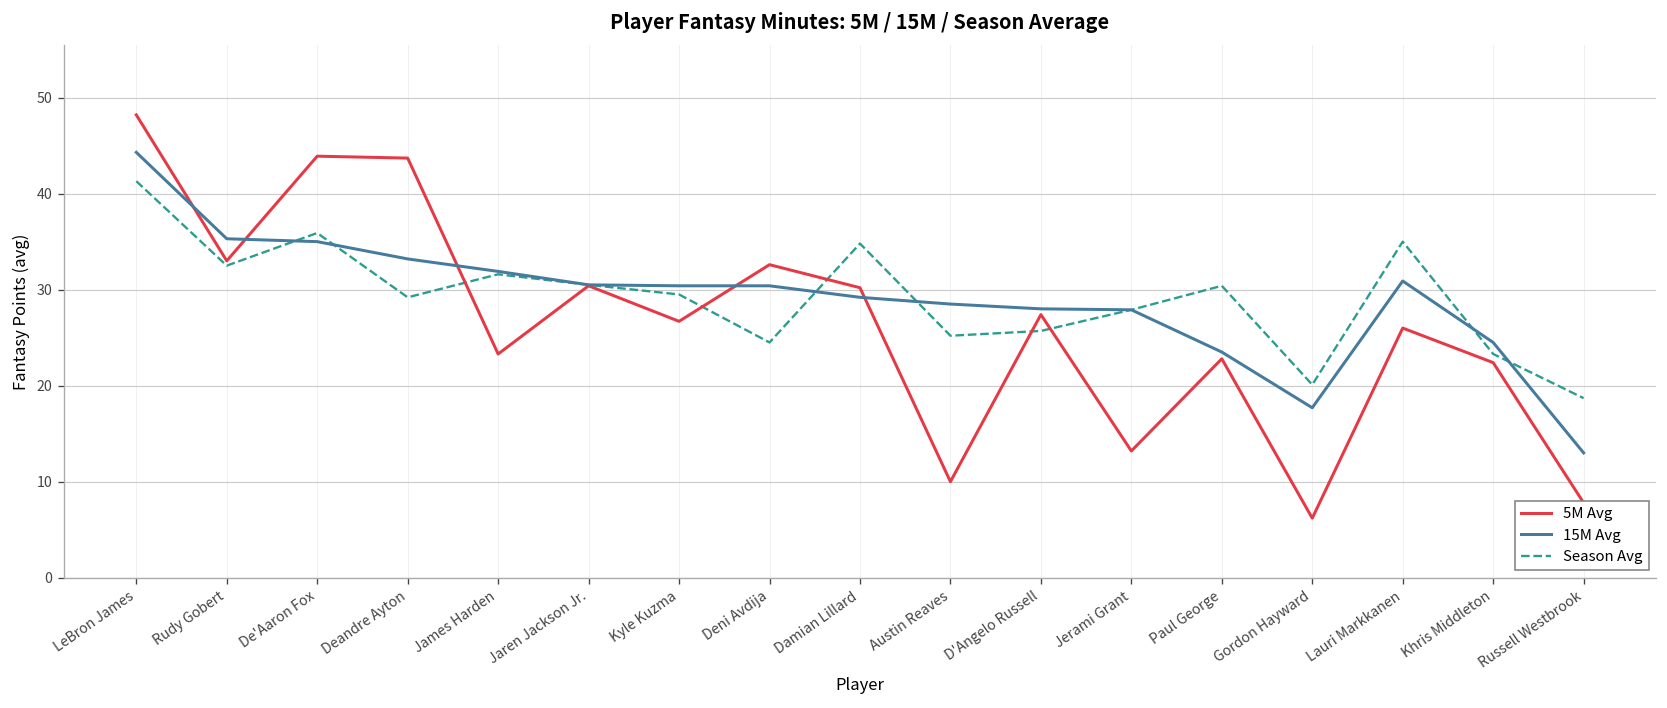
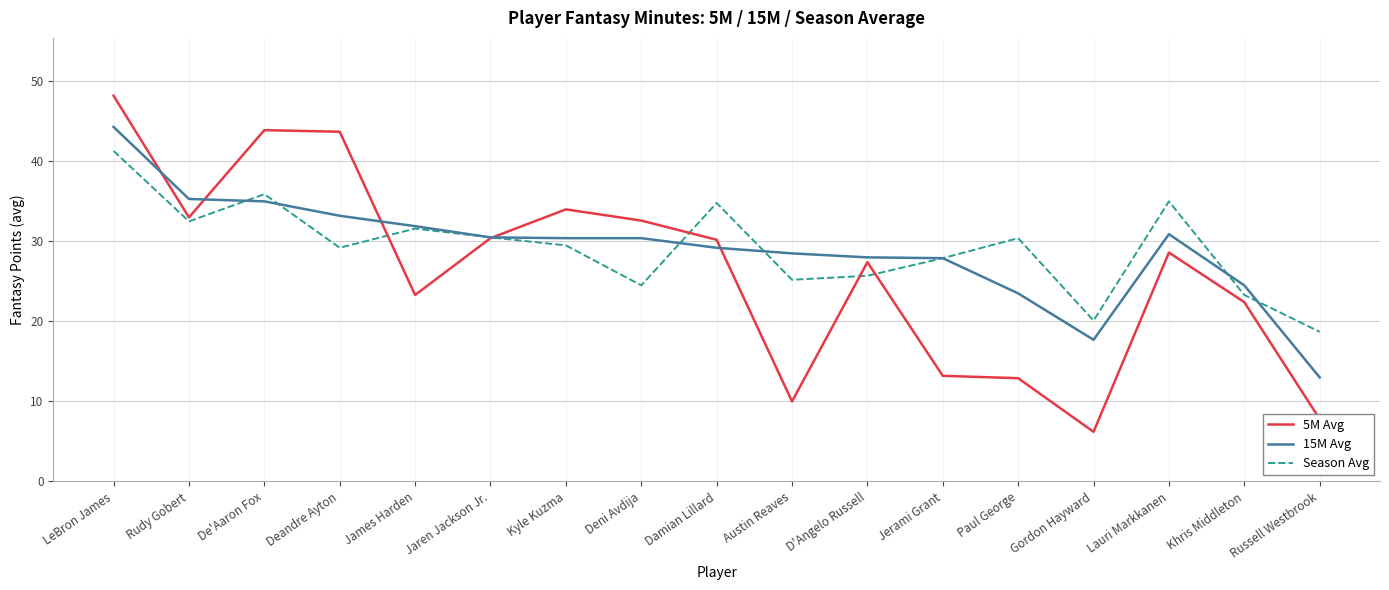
  {
    "5M Avg": {
      "LeBron James": 48,
      "Rudy Gobert": 33,
      "De'Aaron Fox": 44,
      "Deandre Ayton": 44,
      "James Harden": 23,
-     "Kyle Kuzma": 27,
+     "Kyle Kuzma": 34,
      "Deni Avdija": 33,
      "Damian Lillard": 30,
      "Austin Reaves": 10,
      "D'Angelo Russell": 27,
      "Jerami Grant": 13,
-     "Paul George": 23,
+     "Paul George": 13,
      "Gordon Hayward": 6,
-     "Lauri Markkanen": 26,
+     "Lauri Markkanen": 29,
      "Khris Middleton": 22
    }
  }
